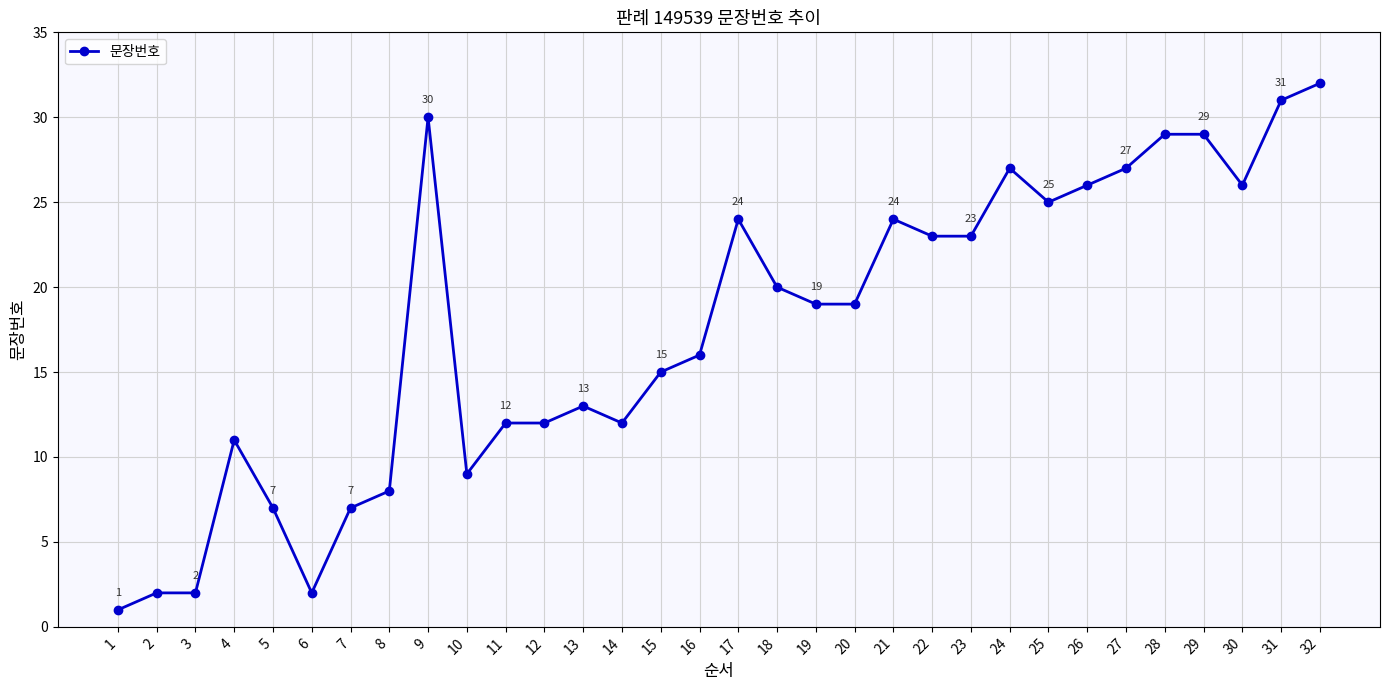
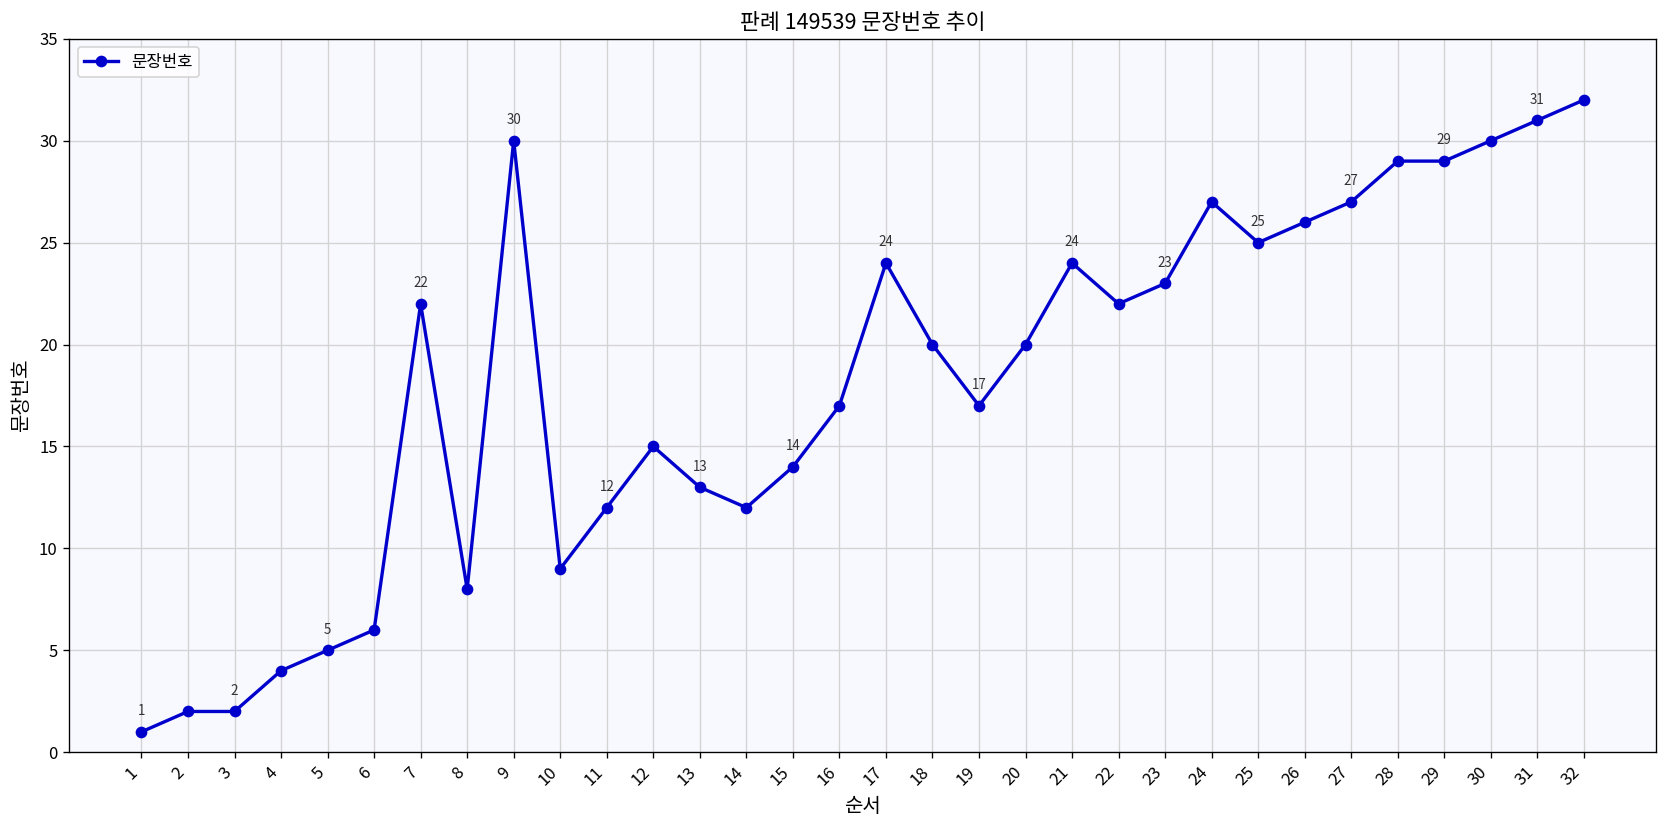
  {
    "1": 1,
    "3": 2,
-   "4": 11,
-   "5": 7,
-   "6": 2,
-   "7": 7,
+   "4": 4,
+   "5": 5,
+   "6": 6,
+   "7": 22,
    "9": 30,
    "11": 12,
-   "12": 12,
+   "12": 15,
    "13": 13,
-   "15": 15,
-   "16": 16,
+   "15": 14,
+   "16": 17,
    "17": 24,
-   "19": 19,
-   "20": 19,
+   "19": 17,
+   "20": 20,
    "21": 24,
-   "22": 23,
+   "22": 22,
    "23": 23,
    "25": 25,
    "27": 27,
    "29": 29,
-   "30": 26,
+   "30": 30,
    "31": 31
  }
